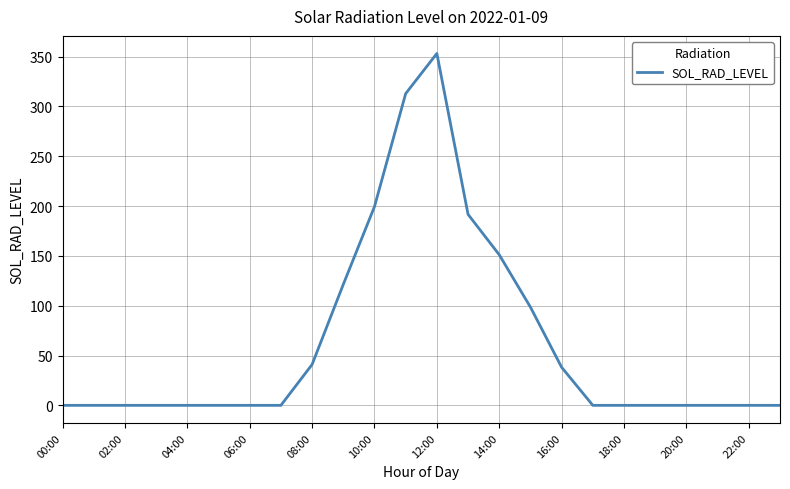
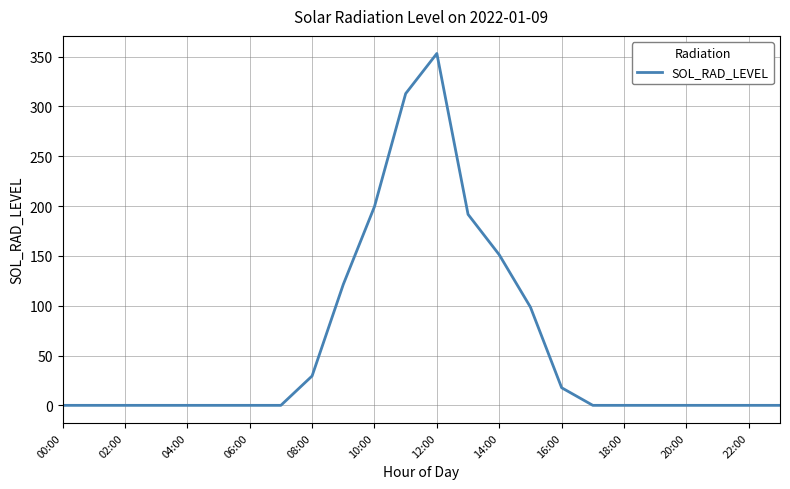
  {
    "00:00": 0,
    "02:00": 0,
    "04:00": 0,
    "06:00": 0,
-   "08:00": 40,
+   "08:00": 30,
    "10:00": 200,
    "12:00": 350,
    "14:00": 150,
-   "16:00": 40,
+   "16:00": 20,
    "18:00": 0,
    "20:00": 0,
    "22:00": 0
  }
